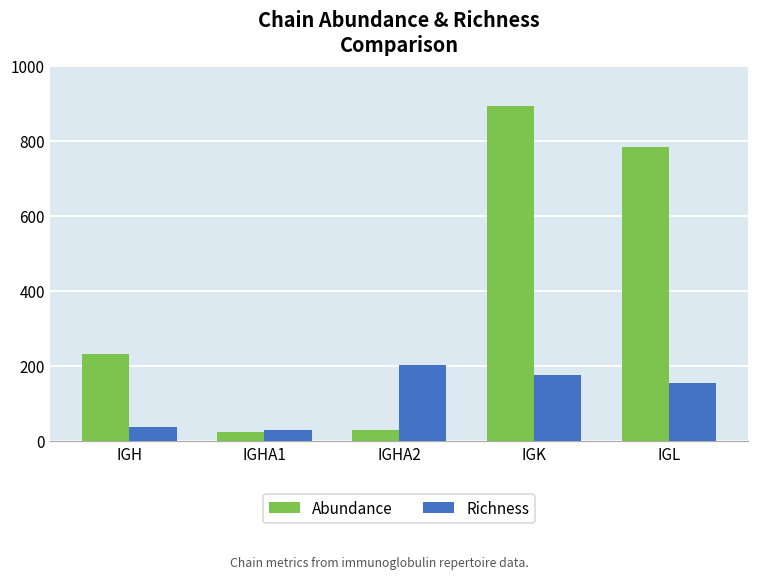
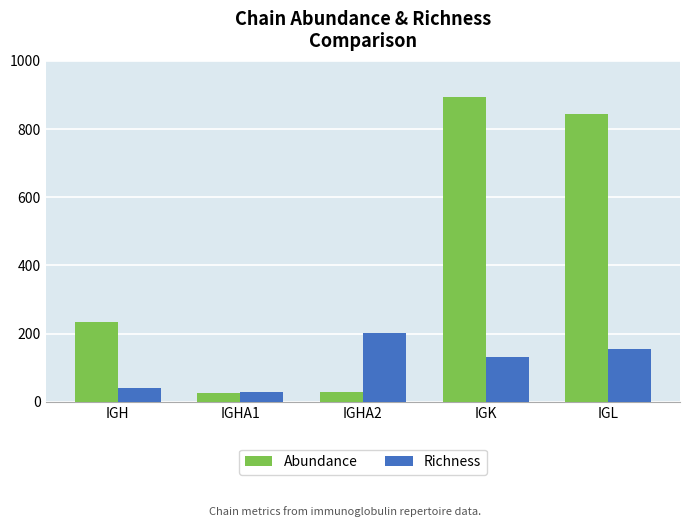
  {
    "Abundance": {
      "IGH": 230,
      "IGHA1": 30,
      "IGHA2": 30,
      "IGK": 890,
-     "IGL": 790
+     "IGL": 850
    },
    "Richness": {
      "IGH": 40,
      "IGHA1": 30,
      "IGHA2": 200,
-     "IGK": 180,
+     "IGK": 130,
      "IGL": 160
    }
  }
